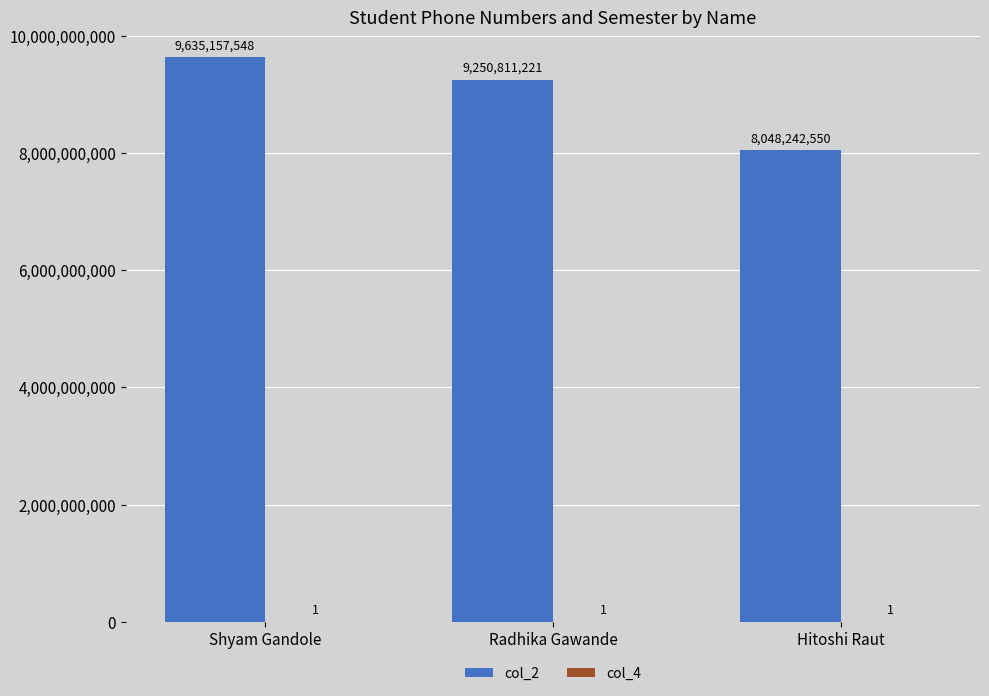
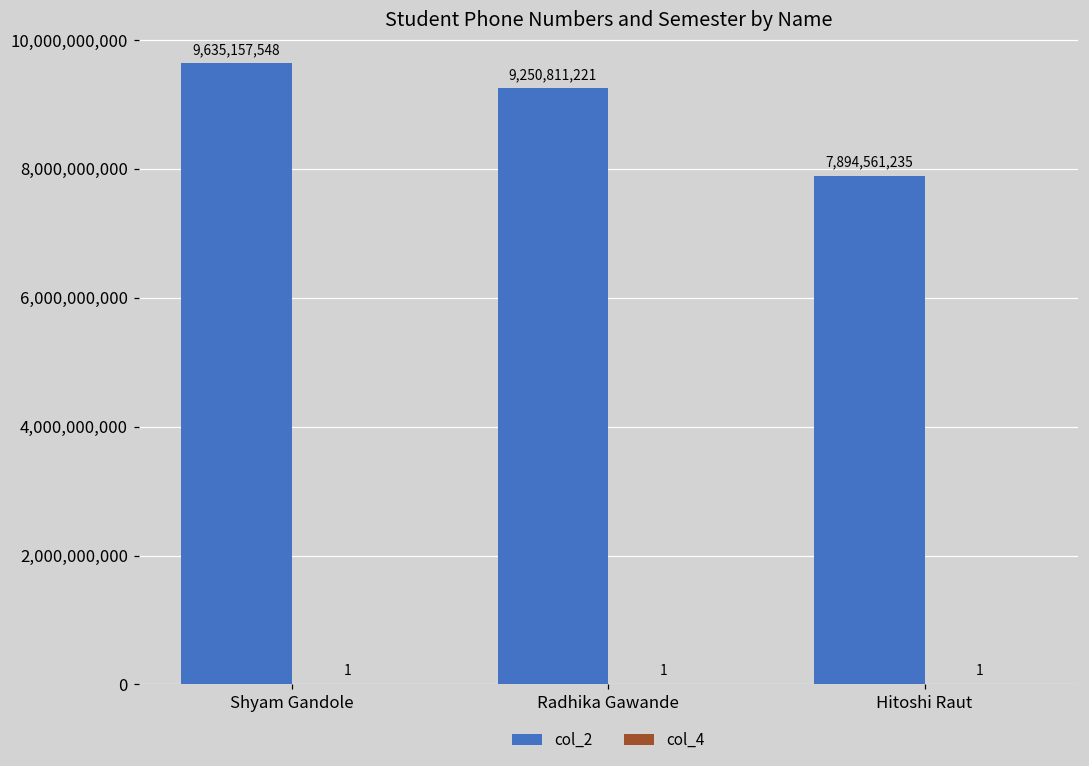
  {
    "col_2": {
      "Shyam Gandole": "9,635,157,548",
      "Radhika Gawande": "9,250,811,221",
-     "Hitoshi Raut": "8,048,242,550"
+     "Hitoshi Raut": "7,894,561,235"
    },
    "col_4": {
      "Shyam Gandole": "1",
      "Radhika Gawande": "1",
      "Hitoshi Raut": "1"
    }
  }
